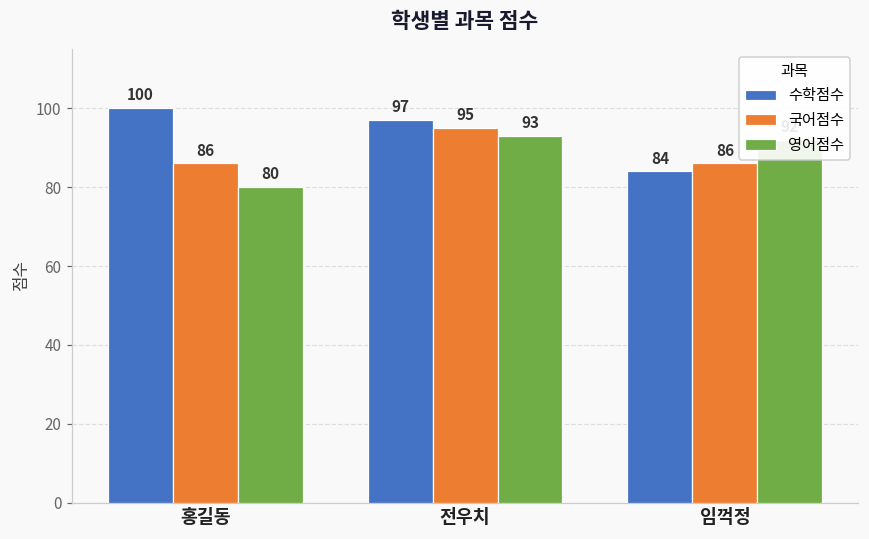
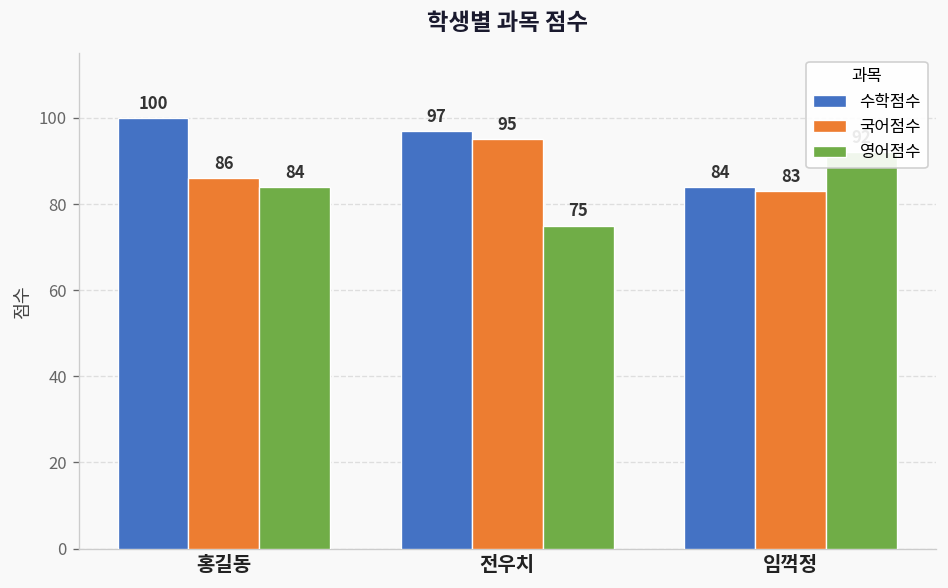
  {
    "수학점수": {
      "홍길동": 100,
      "전우치": 97,
      "임꺽정": 84
    },
    "국어점수": {
      "홍길동": 86,
      "전우치": 95,
-     "임꺽정": 86
+     "임꺽정": 83
    },
    "영어점수": {
-     "홍길동": 80,
-     "전우치": 93
+     "홍길동": 84,
+     "전우치": 75
    }
  }
